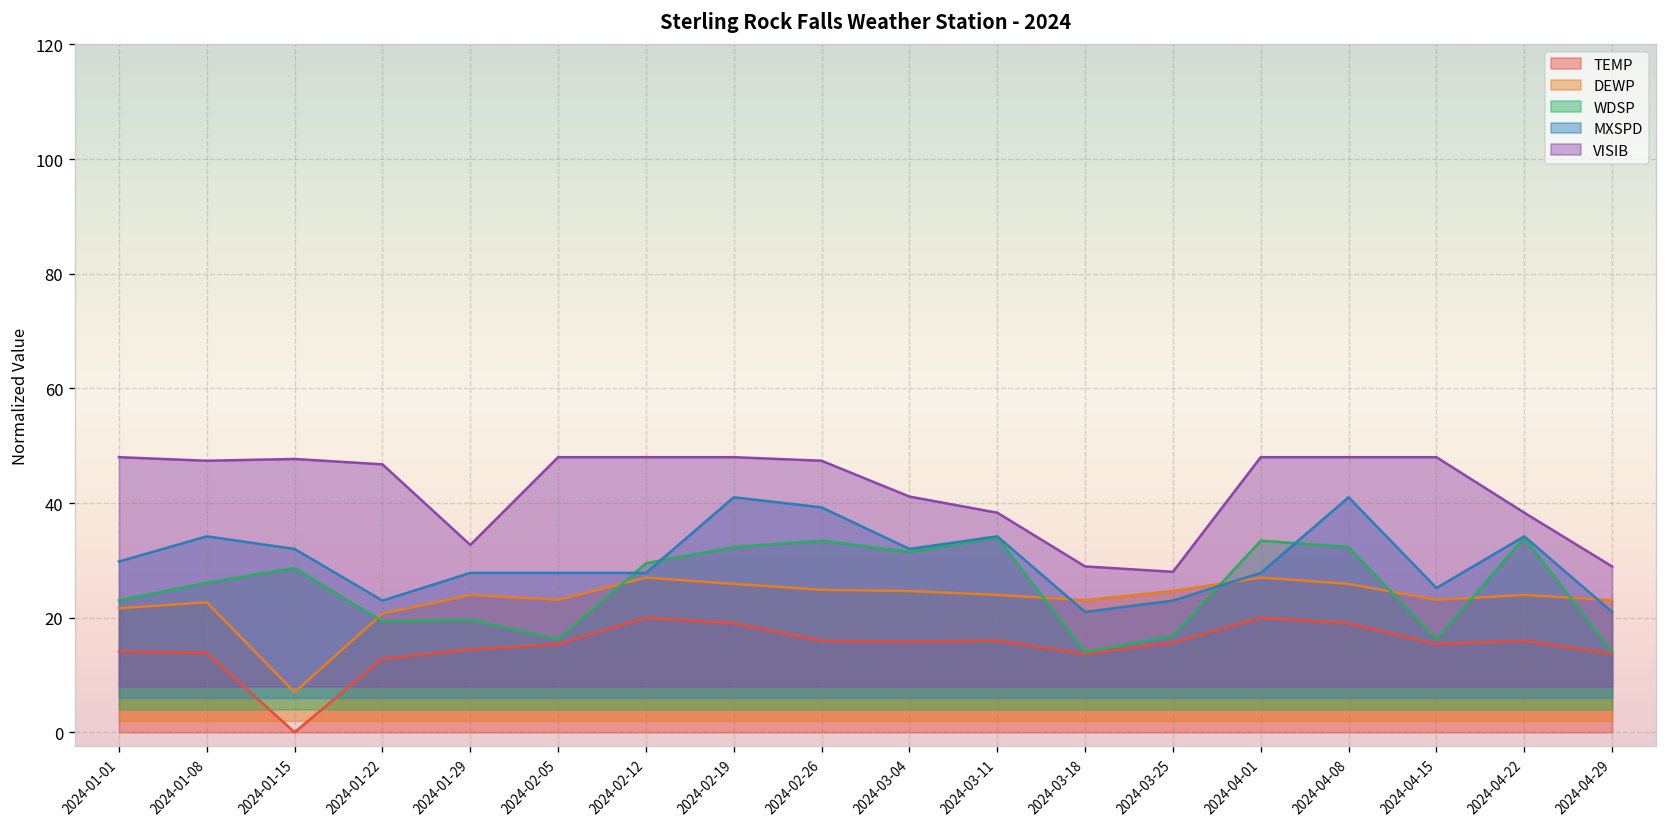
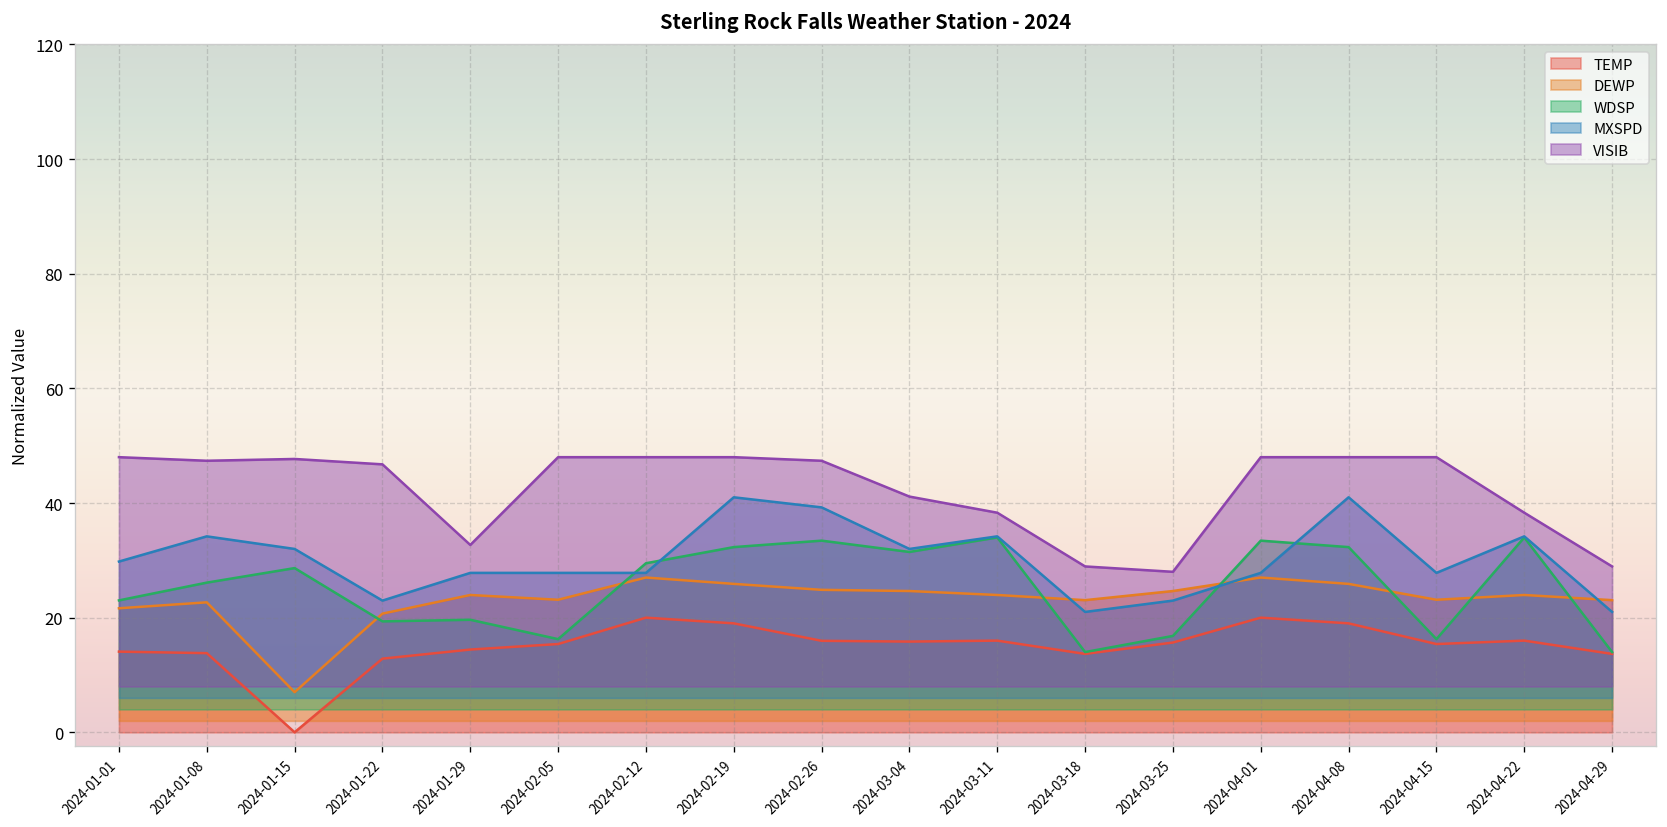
  {
    "WDSP": {
      "2024-01-01": 23,
      "2024-01-08": 26,
      "2024-01-15": 29,
      "2024-01-22": 19,
      "2024-01-29": 20,
      "2024-02-05": 16,
      "2024-02-12": 29,
      "2024-02-19": 32,
      "2024-02-26": 33,
      "2024-03-25": 17,
      "2024-04-01": 33,
      "2024-04-08": 32,
      "2024-04-15": 16
    },
    "MXSPD": {
      "2024-01-01": 30,
      "2024-01-08": 34,
      "2024-01-15": 32,
      "2024-01-22": 23,
      "2024-01-29": 28,
      "2024-02-05": 28,
      "2024-02-12": 28,
      "2024-02-19": 41,
      "2024-02-26": 39,
      "2024-03-18": 21,
      "2024-03-25": 23,
      "2024-04-01": 28,
      "2024-04-08": 41,
-     "2024-04-15": 25,
+     "2024-04-15": 28,
      "2024-04-29": 21
    },
    "VISIB": {
      "2024-01-01": 48,
      "2024-01-08": 47,
      "2024-01-15": 48,
      "2024-01-22": 47,
      "2024-01-29": 33,
      "2024-02-05": 48,
      "2024-02-12": 48,
      "2024-02-19": 48,
      "2024-02-26": 47,
      "2024-03-04": 41,
      "2024-03-11": 38,
      "2024-03-18": 29,
      "2024-03-25": 28,
      "2024-04-01": 48,
      "2024-04-08": 48,
      "2024-04-15": 48,
      "2024-04-22": 38,
      "2024-04-29": 29
    }
  }
